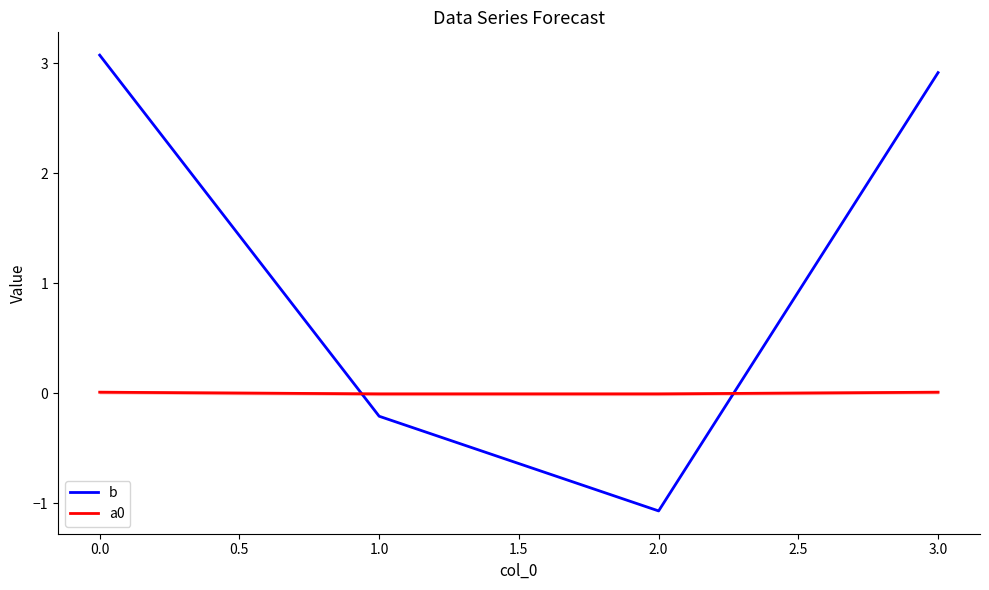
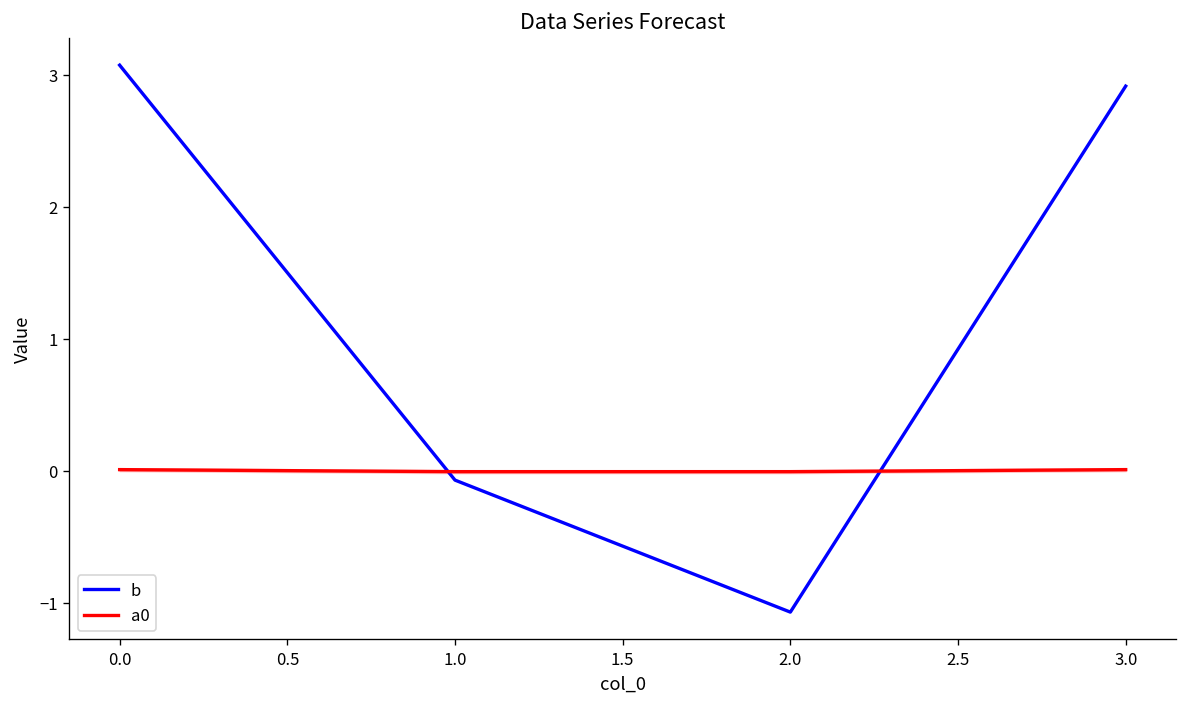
  {
    "b": {
      "0.0": 3.07,
-     "1.0": -0.21,
+     "1.0": -0.07,
      "2.0": -1.07,
      "3.0": 2.91
    }
  }
